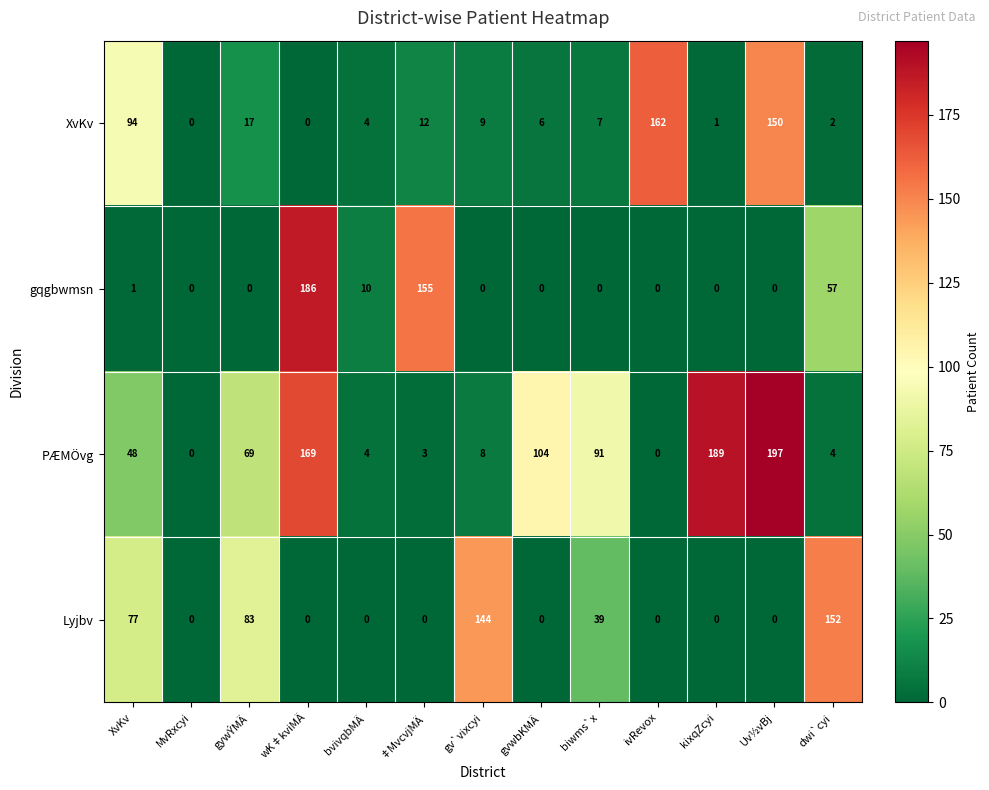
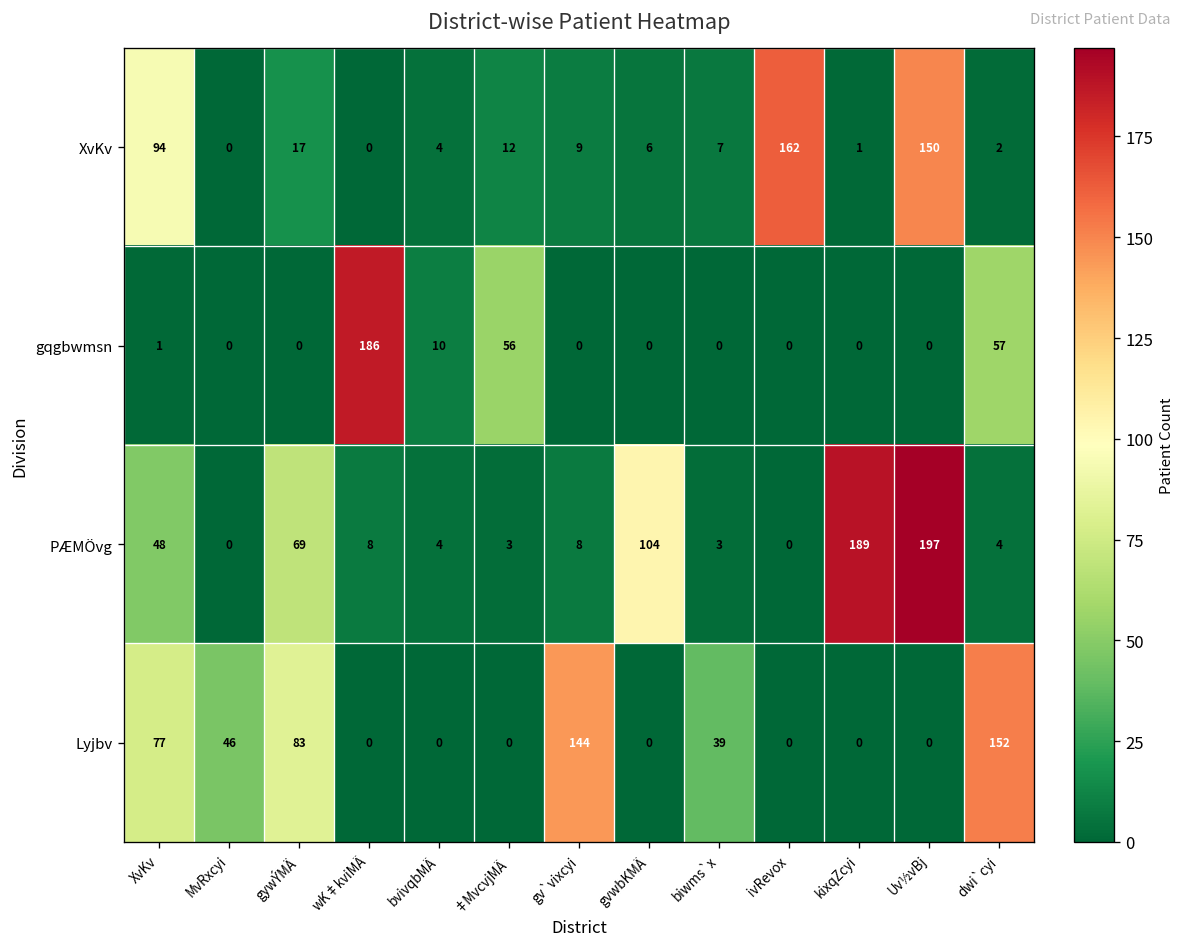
  {
    "XvKv": {
      "XvKv": 94,
      "MvRxcyi": 0,
      "gywÝMÄ": 17,
      "wK‡kviMÄ": 0,
      "bvivqbMÄ": 4,
      "‡MvcvjMÄ": 12,
      "gv`vixcyi": 9,
      "gvwbKMÄ": 6,
      "biwms`x": 7,
      "ivRevox": 162,
      "kixqZcyi": 1,
      "Uv½vBj": 150,
      "dwi`cyi": 2
    },
    "gqgbwmsn": {
      "XvKv": 1,
      "MvRxcyi": 0,
      "gywÝMÄ": 0,
      "wK‡kviMÄ": 186,
      "bvivqbMÄ": 10,
-     "‡MvcvjMÄ": 155,
+     "‡MvcvjMÄ": 56,
      "gv`vixcyi": 0,
      "gvwbKMÄ": 0,
      "biwms`x": 0,
      "ivRevox": 0,
      "kixqZcyi": 0,
      "Uv½vBj": 0,
      "dwi`cyi": 57
    },
    "PÆMÖvg": {
      "XvKv": 48,
      "MvRxcyi": 0,
      "gywÝMÄ": 69,
-     "wK‡kviMÄ": 169,
+     "wK‡kviMÄ": 8,
      "bvivqbMÄ": 4,
      "‡MvcvjMÄ": 3,
      "gv`vixcyi": 8,
      "gvwbKMÄ": 104,
-     "biwms`x": 91,
+     "biwms`x": 3,
      "ivRevox": 0,
      "kixqZcyi": 189,
      "Uv½vBj": 197,
      "dwi`cyi": 4
    },
    "Lyjbv": {
      "XvKv": 77,
-     "MvRxcyi": 0,
+     "MvRxcyi": 46,
      "gywÝMÄ": 83,
      "wK‡kviMÄ": 0,
      "bvivqbMÄ": 0,
      "‡MvcvjMÄ": 0,
      "gv`vixcyi": 144,
      "gvwbKMÄ": 0,
      "biwms`x": 39,
      "ivRevox": 0,
      "kixqZcyi": 0,
      "Uv½vBj": 0,
      "dwi`cyi": 152
    }
  }
